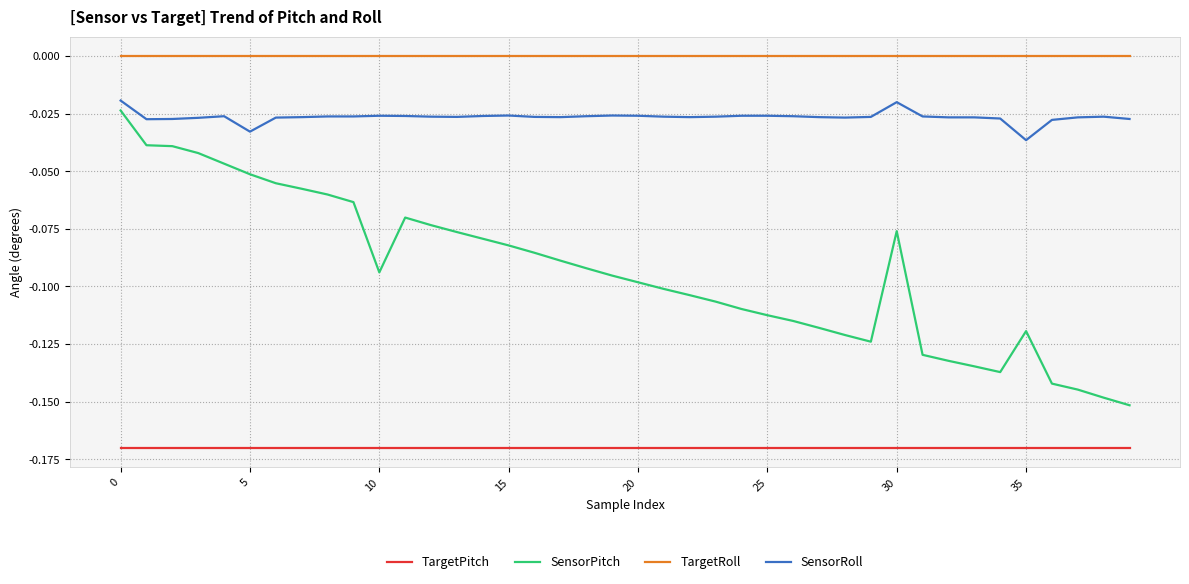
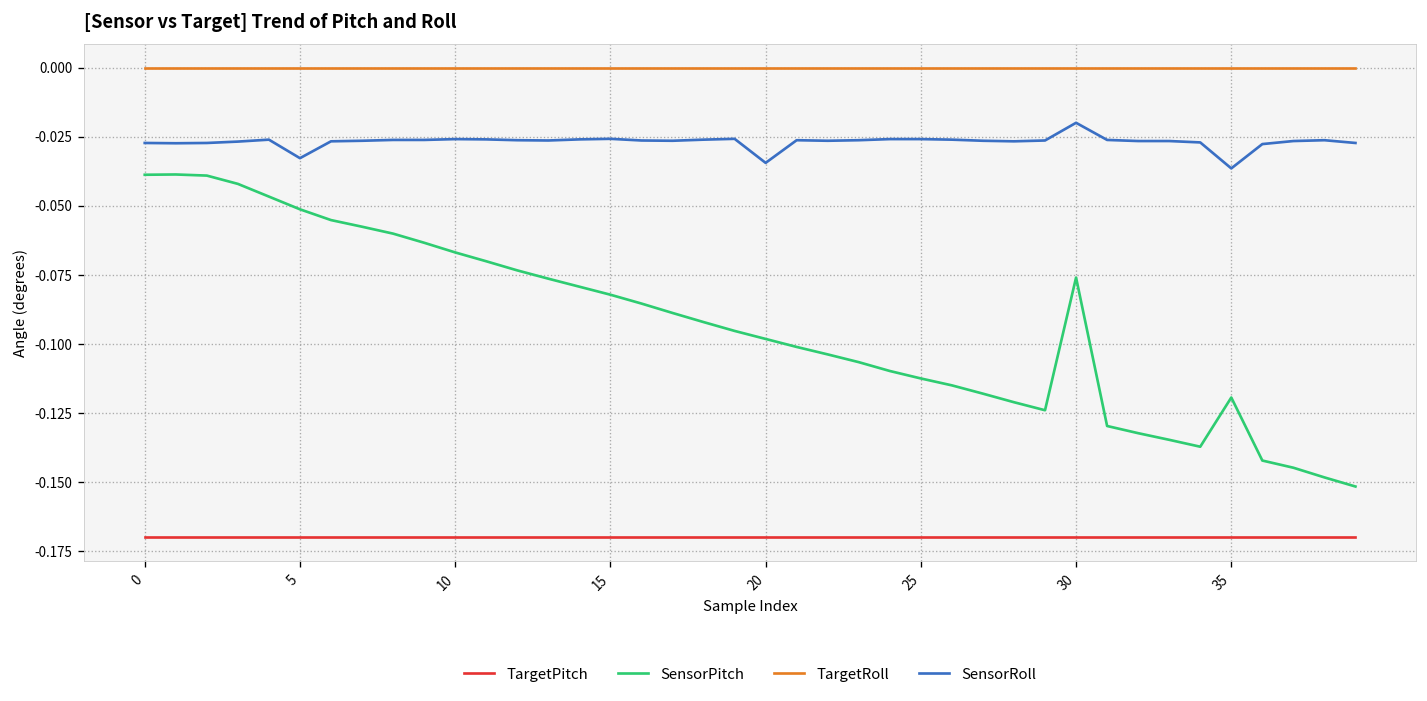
  {
    "TargetPitch": {
      "0": -0.170,
      "5": -0.170,
      "10": -0.170,
      "15": -0.170,
      "20": -0.170,
      "25": -0.170,
      "30": -0.170,
      "35": -0.170
    },
    "SensorPitch": {
-     "0": -0.024,
+     "0": -0.039,
      "5": -0.051,
-     "10": -0.094,
+     "10": -0.067,
      "15": -0.082,
      "20": -0.098,
      "25": -0.113,
      "30": -0.076,
      "35": -0.119
    },
    "TargetRoll": {
      "0": 0.000,
      "5": 0.000,
      "10": 0.000,
      "15": 0.000,
      "20": 0.000,
      "25": 0.000,
      "30": 0.000,
      "35": 0.000
    },
    "SensorRoll": {
-     "0": -0.019,
+     "0": -0.027,
      "5": -0.033,
      "10": -0.026,
      "15": -0.026,
-     "20": -0.026,
+     "20": -0.035,
      "25": -0.026,
      "30": -0.020,
      "35": -0.037
    }
  }
